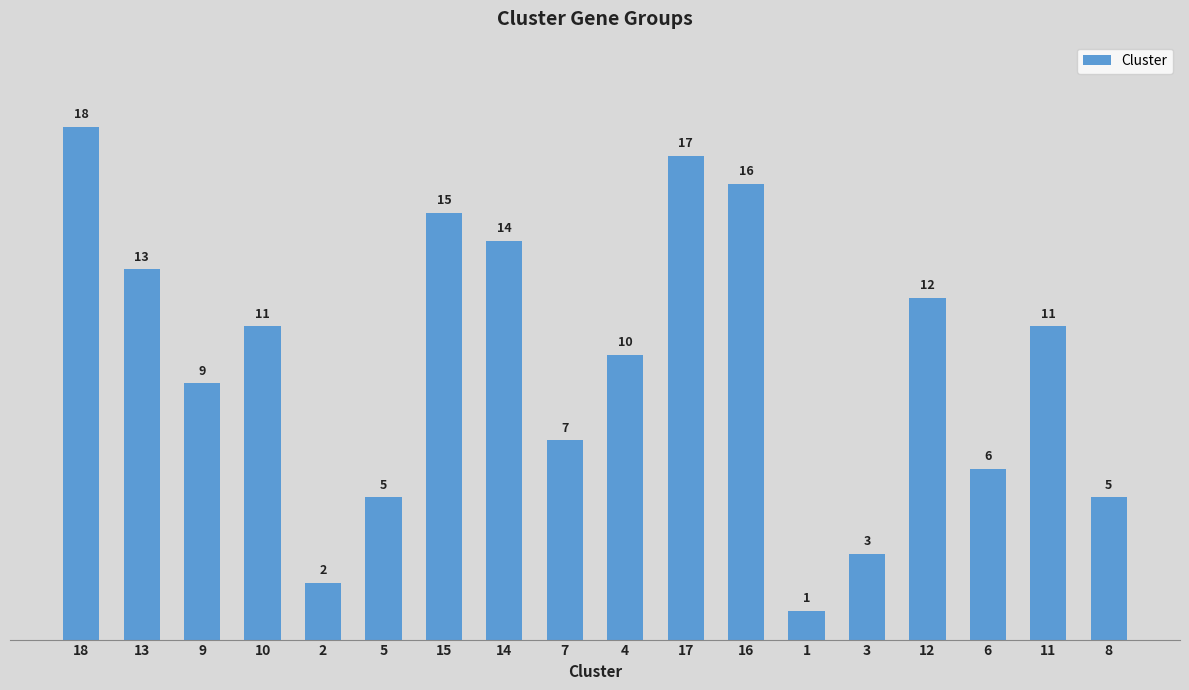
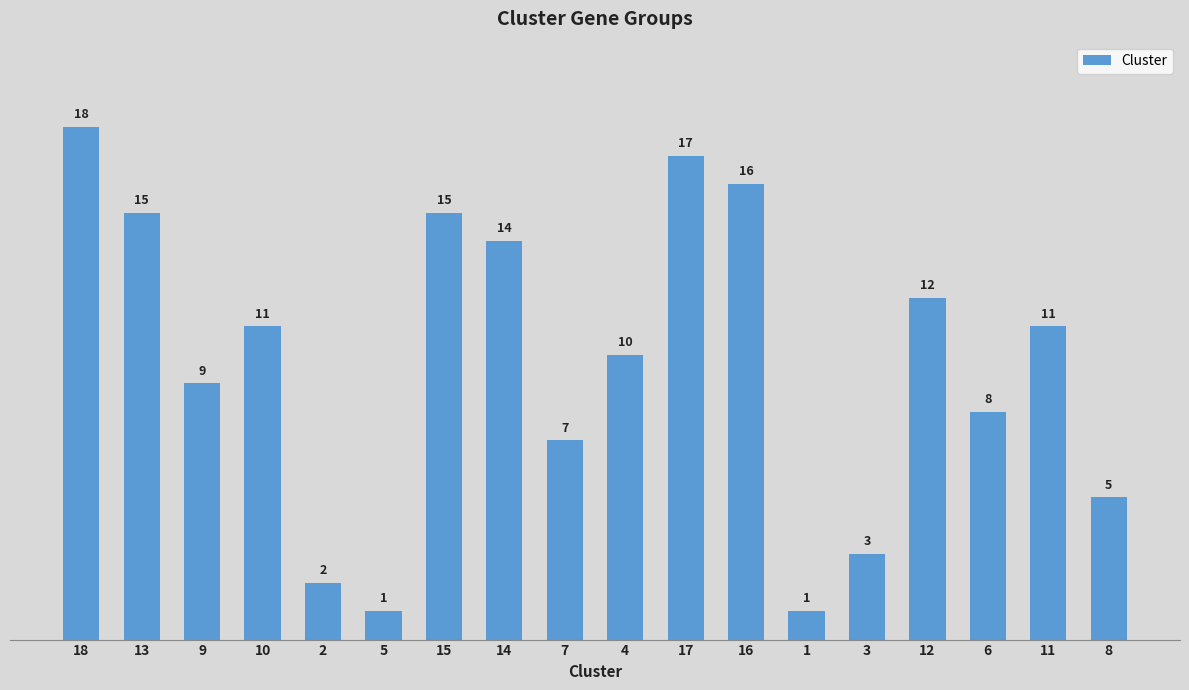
  {
    "18": 18,
-   "13": 13,
+   "13": 15,
    "9": 9,
    "10": 11,
    "2": 2,
-   "5": 5,
+   "5": 1,
    "15": 15,
    "14": 14,
    "7": 7,
    "4": 10,
    "17": 17,
    "16": 16,
    "1": 1,
    "3": 3,
    "12": 12,
-   "6": 6,
+   "6": 8,
    "11": 11,
    "8": 5
  }
